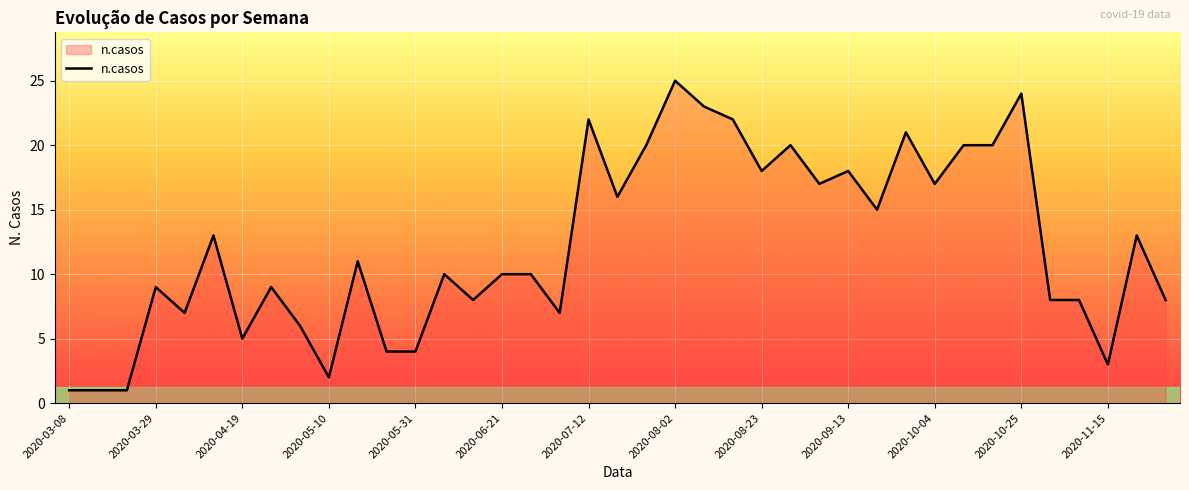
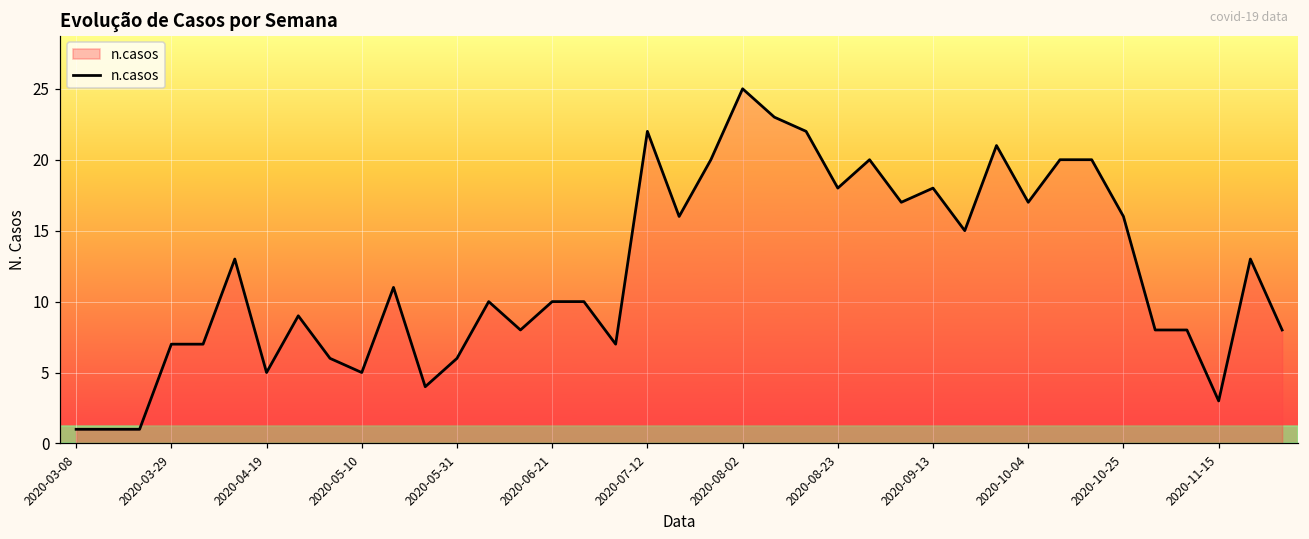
  {
-   "2020-03-29": 9,
+   "2020-03-29": 7,
    "2020-04-19": 5,
-   "2020-05-10": 2,
-   "2020-05-31": 4,
+   "2020-05-10": 5,
+   "2020-05-31": 6,
    "2020-06-21": 10,
    "2020-07-12": 22,
    "2020-08-02": 25,
    "2020-08-23": 18,
    "2020-09-13": 18,
    "2020-10-04": 17,
-   "2020-10-25": 24,
+   "2020-10-25": 16,
    "2020-11-15": 3
  }
